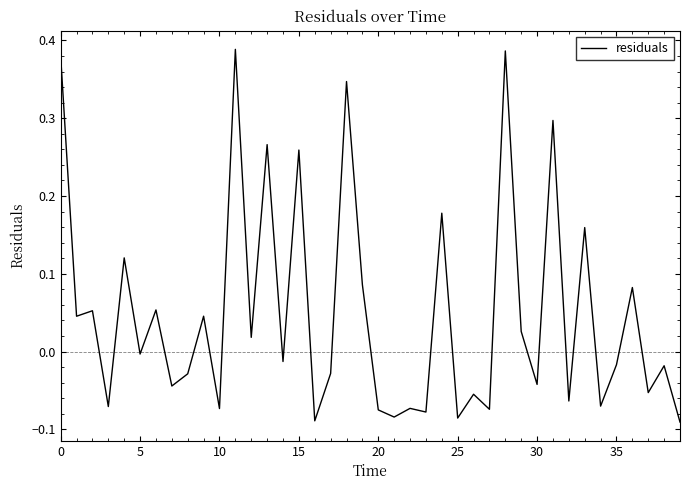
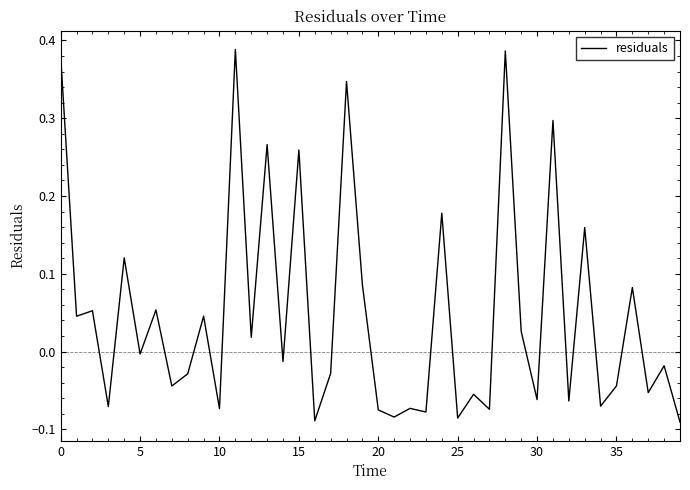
  {
    "0": 0.38,
    "5": 0.00,
    "10": -0.07,
    "15": 0.26,
    "20": -0.07,
    "25": -0.09,
-   "30": -0.04,
-   "35": -0.02
+   "30": -0.06,
+   "35": -0.04
  }
